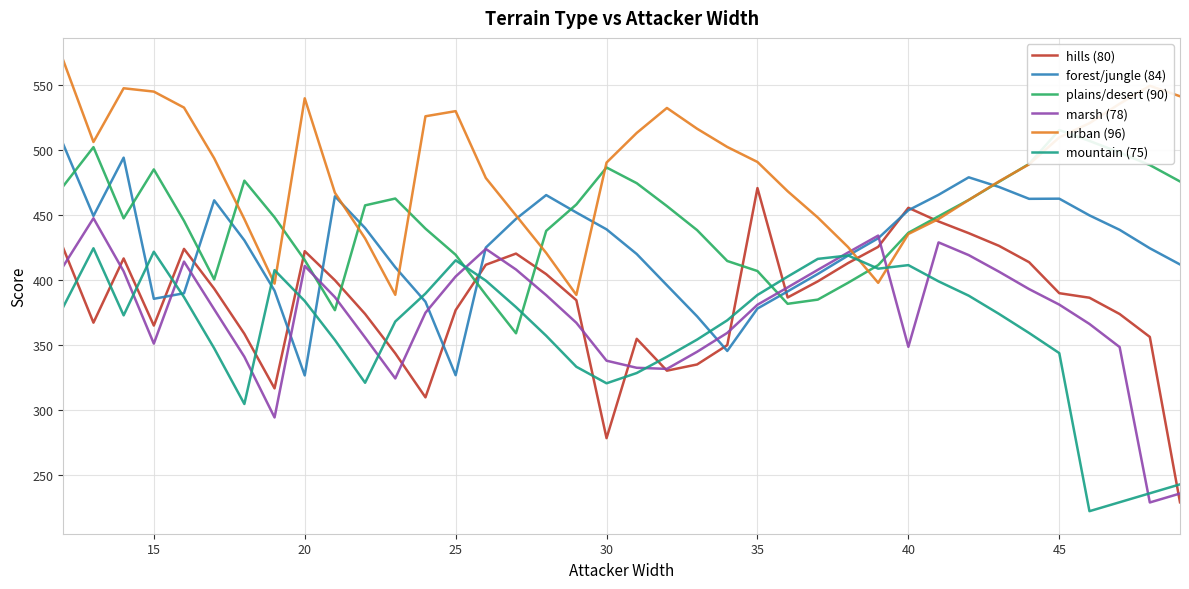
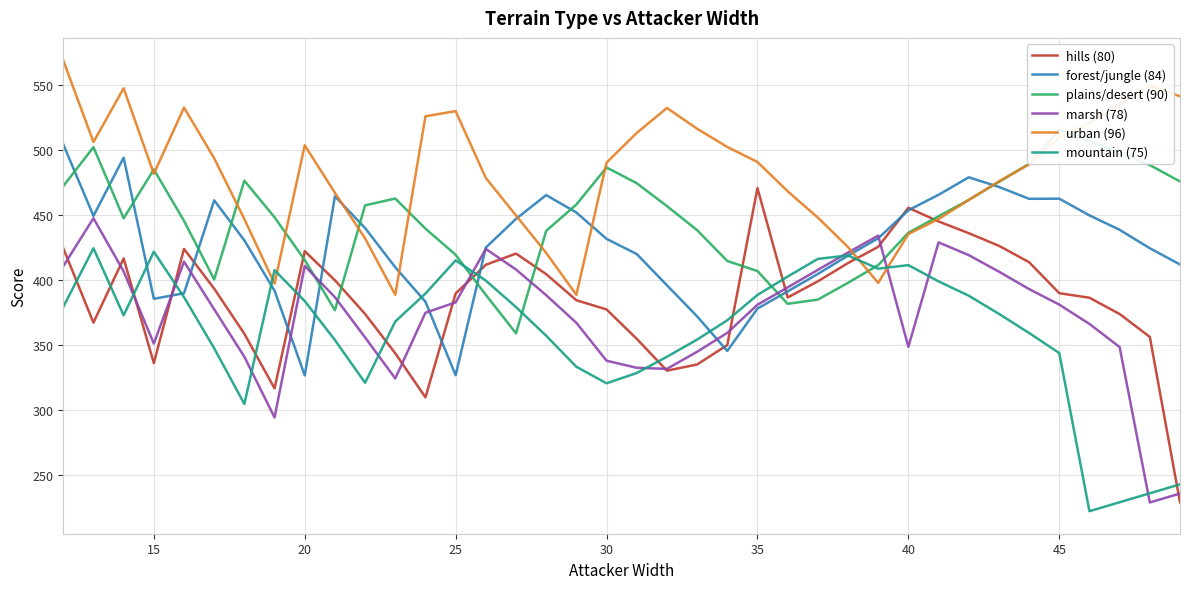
  {
    "hills (80)": {
-     "15": 365,
+     "15": 336,
      "20": 422,
-     "25": 377,
-     "30": 278,
+     "25": 390,
+     "30": 377,
      "35": 471,
      "45": 390
    },
    "forest/jungle (84)": {
      "15": 386,
      "20": 327,
      "25": 327,
-     "30": 439,
+     "30": 432,
      "35": 378,
      "45": 463
    },
    "marsh (78)": {
      "15": 351,
      "20": 411,
-     "25": 403,
+     "25": 383,
      "30": 338,
      "35": 381,
      "40": 349,
      "45": 381
    },
    "urban (96)": {
-     "15": 545,
-     "20": 540,
+     "15": 482,
+     "20": 504,
      "25": 530,
      "30": 490,
      "35": 491
    }
  }
